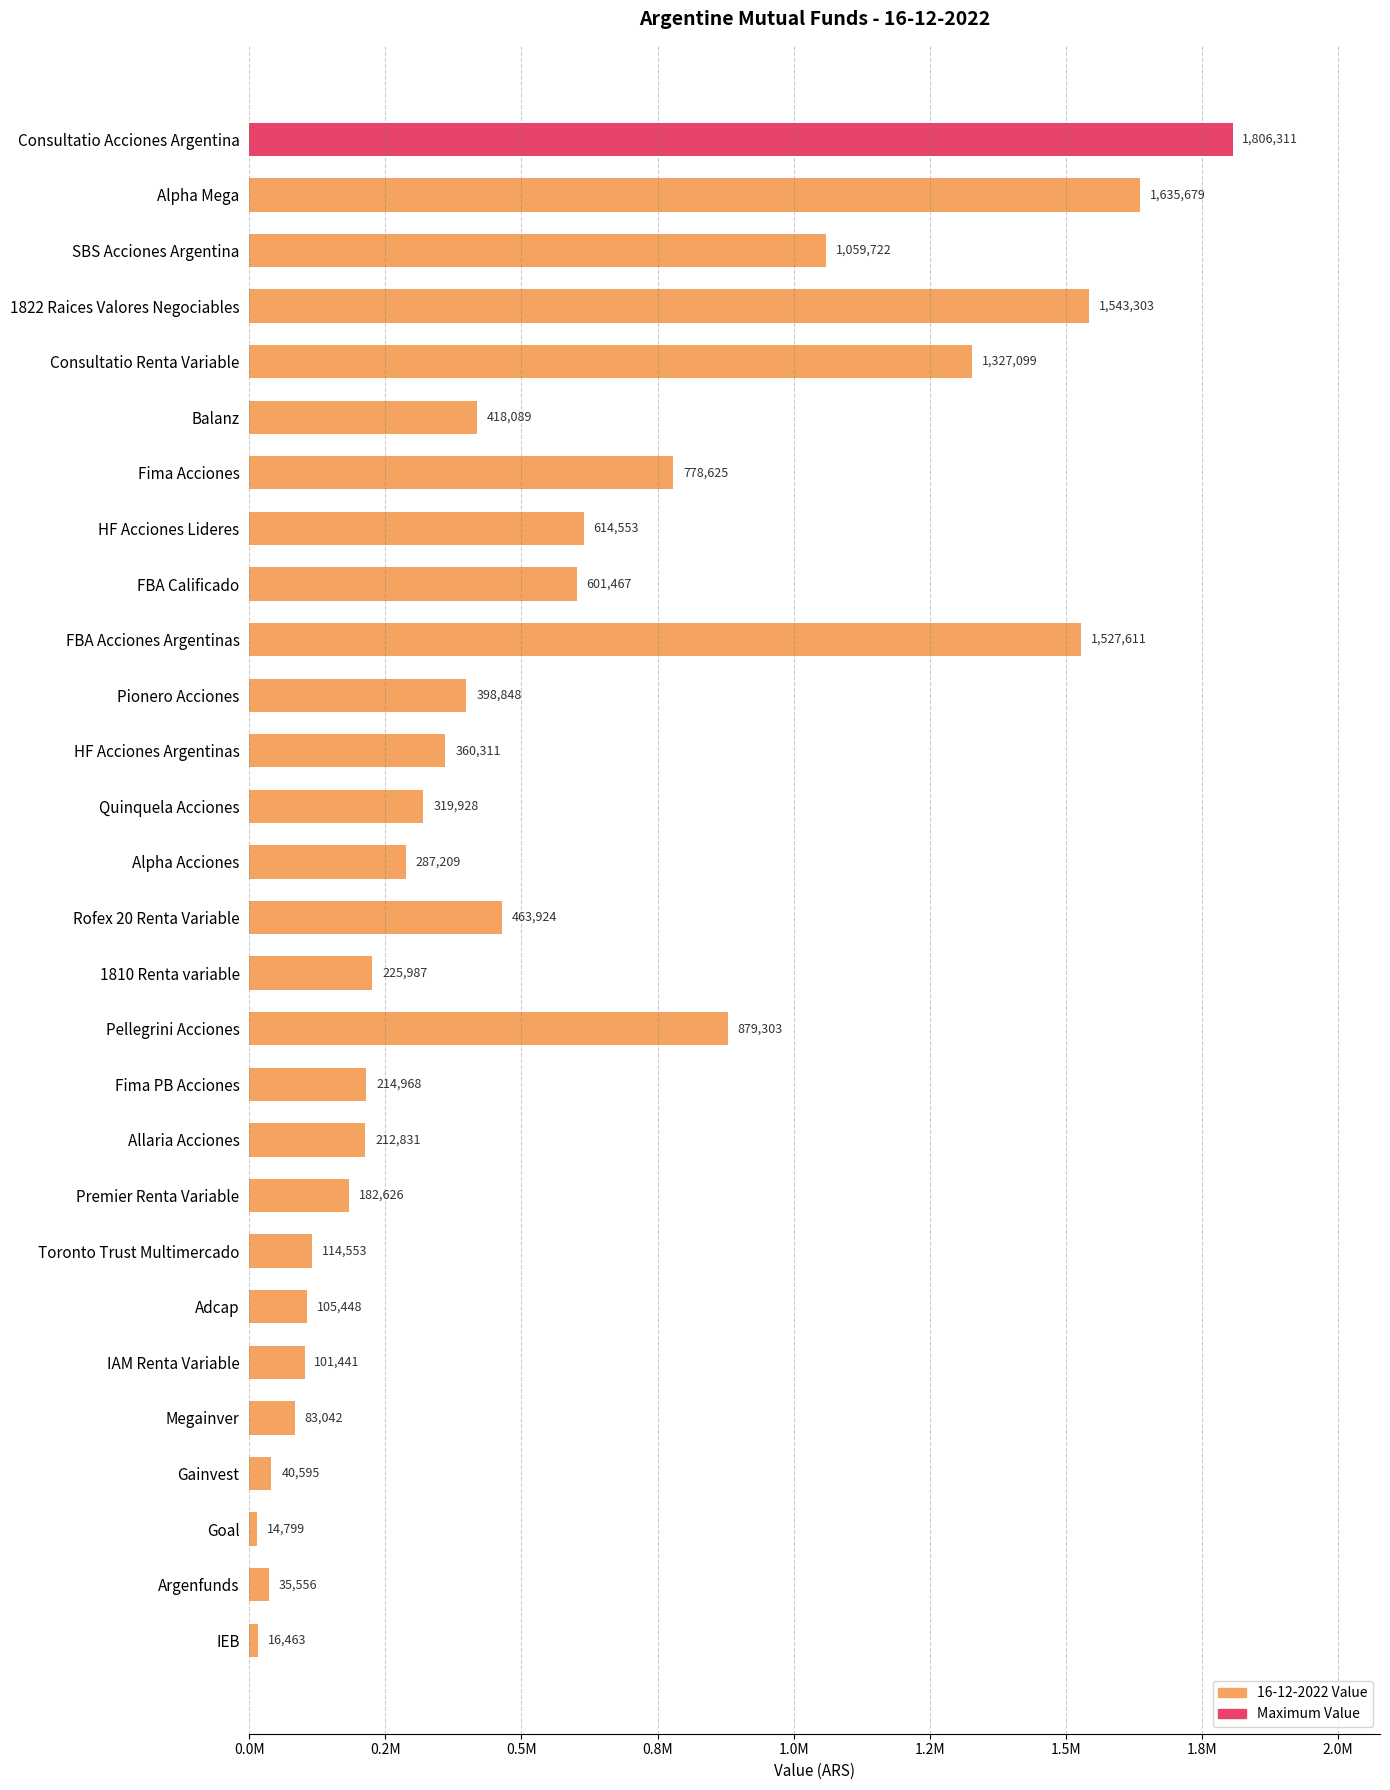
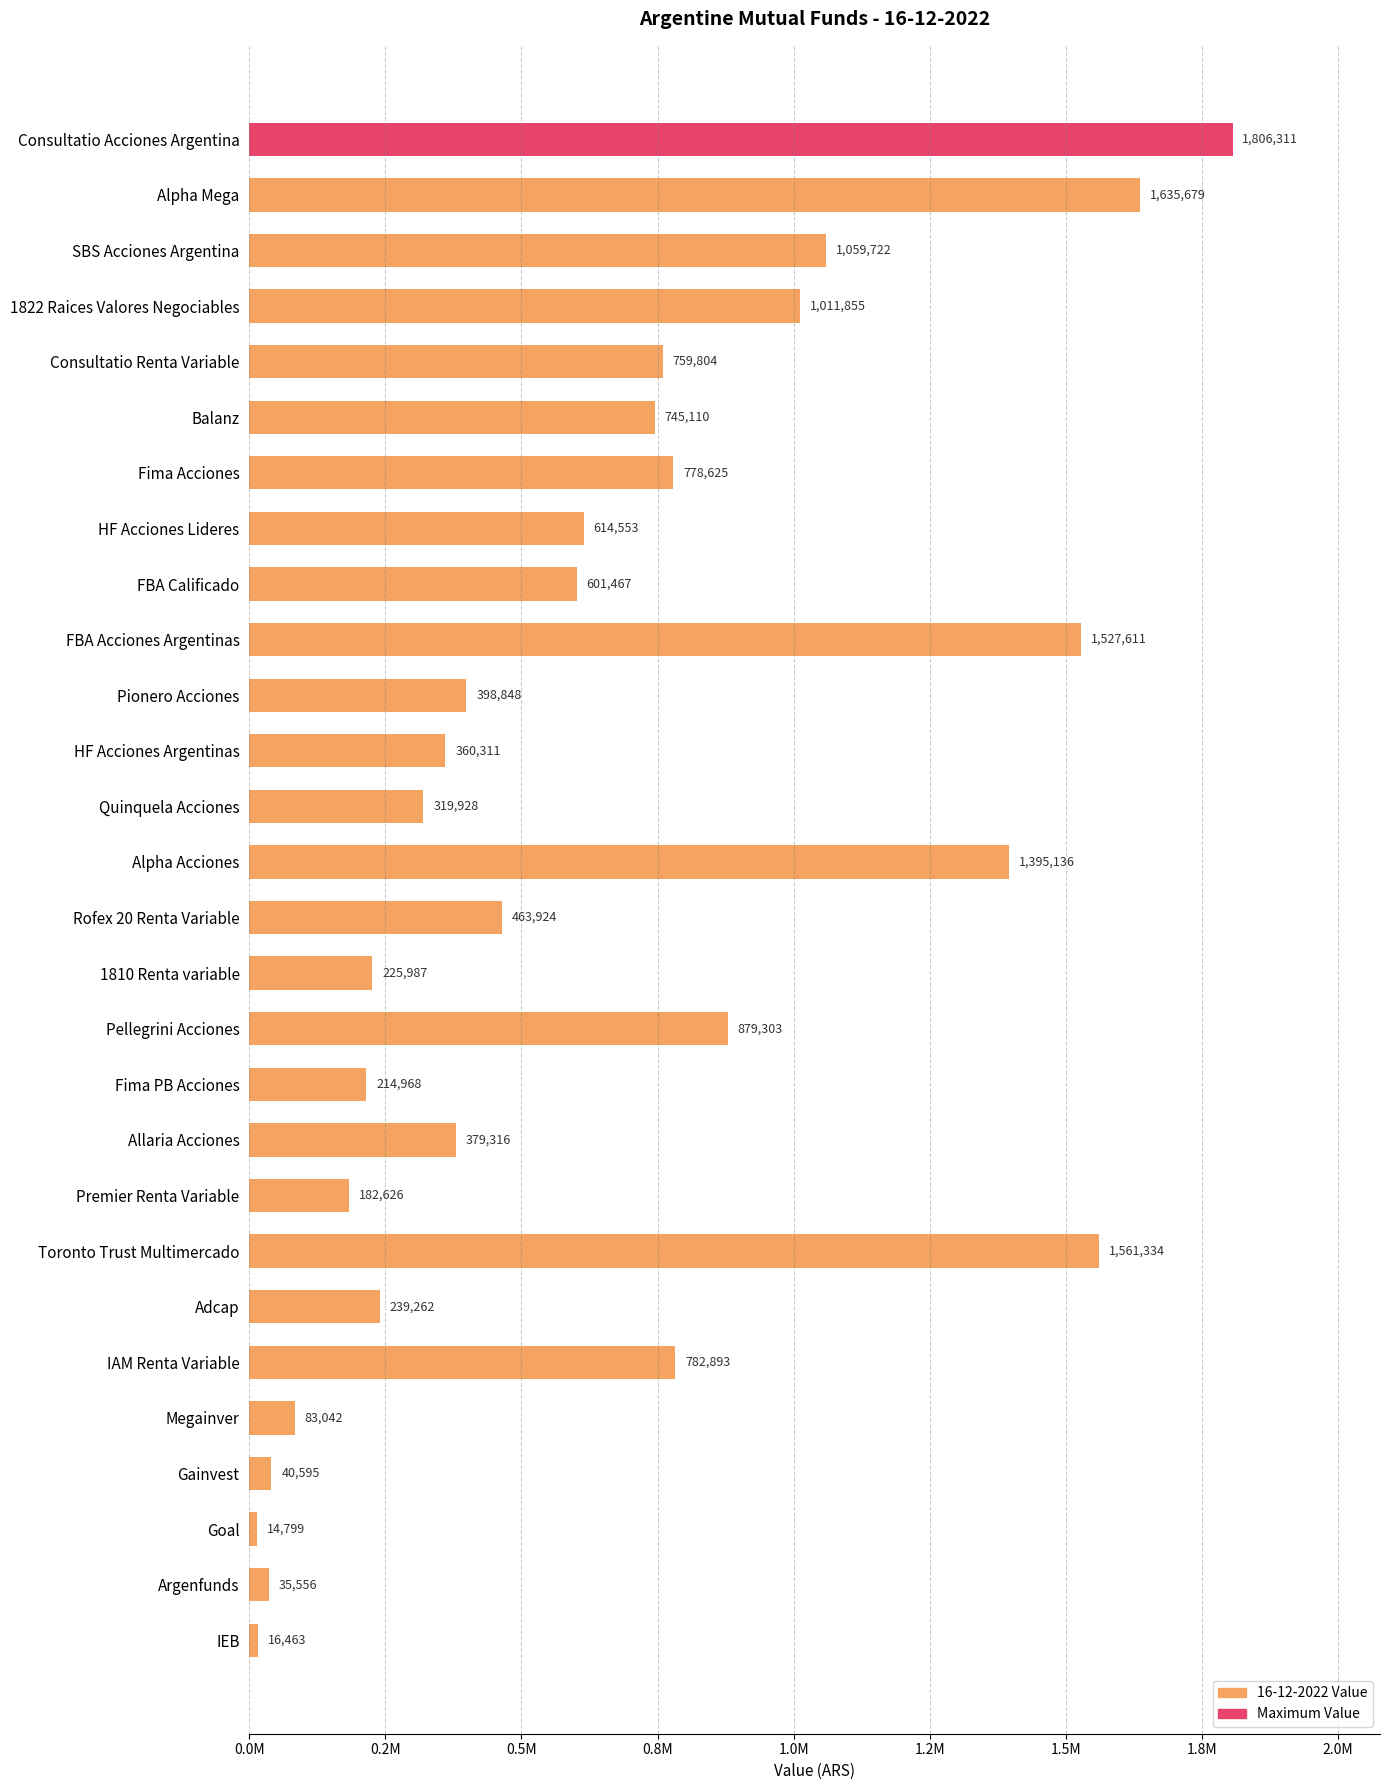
  {
    "Consultatio Acciones Argentina": "1,806,311",
    "Alpha Mega": "1,635,679",
    "SBS Acciones Argentina": "1,059,722",
-   "1822 Raices Valores Negociables": "1,543,303",
-   "Consultatio Renta Variable": "1,327,099",
-   "Balanz": "418,089",
+   "1822 Raices Valores Negociables": "1,011,855",
+   "Consultatio Renta Variable": "759,804",
+   "Balanz": "745,110",
    "Fima Acciones": "778,625",
    "HF Acciones Lideres": "614,553",
    "FBA Calificado": "601,467",
    "FBA Acciones Argentinas": "1,527,611",
    "Pionero Acciones": "398,848",
    "HF Acciones Argentinas": "360,311",
    "Quinquela Acciones": "319,928",
-   "Alpha Acciones": "287,209",
+   "Alpha Acciones": "1,395,136",
    "Rofex 20 Renta Variable": "463,924",
    "1810 Renta variable": "225,987",
    "Pellegrini Acciones": "879,303",
    "Fima PB Acciones": "214,968",
-   "Allaria Acciones": "212,831",
+   "Allaria Acciones": "379,316",
    "Premier Renta Variable": "182,626",
-   "Toronto Trust Multimercado": "114,553",
-   "Adcap": "105,448",
-   "IAM Renta Variable": "101,441",
+   "Toronto Trust Multimercado": "1,561,334",
+   "Adcap": "239,262",
+   "IAM Renta Variable": "782,893",
    "Megainver": "83,042",
    "Gainvest": "40,595",
    "Goal": "14,799",
    "Argenfunds": "35,556",
    "IEB": "16,463"
  }
